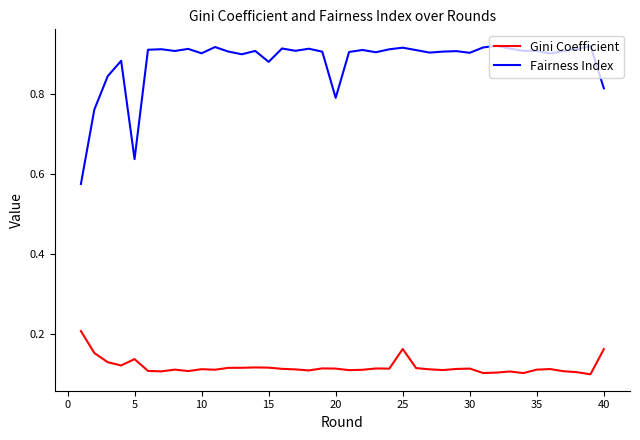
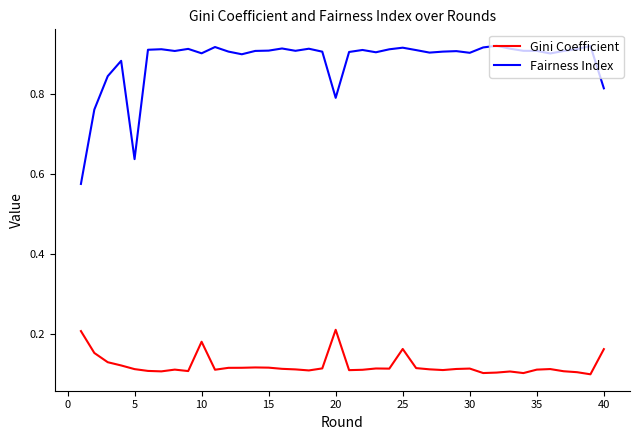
  {
    "Gini Coefficient": {
-     "5": 0.14,
-     "10": 0.11,
+     "5": 0.11,
+     "10": 0.18,
      "15": 0.12,
-     "20": 0.11,
+     "20": 0.21,
      "25": 0.16,
      "30": 0.11,
      "35": 0.11,
      "40": 0.16
    },
    "Fairness Index": {
      "5": 0.64,
      "10": 0.90,
-     "15": 0.88,
+     "15": 0.91,
      "20": 0.79,
      "25": 0.91,
      "30": 0.90,
      "40": 0.81
    }
  }
